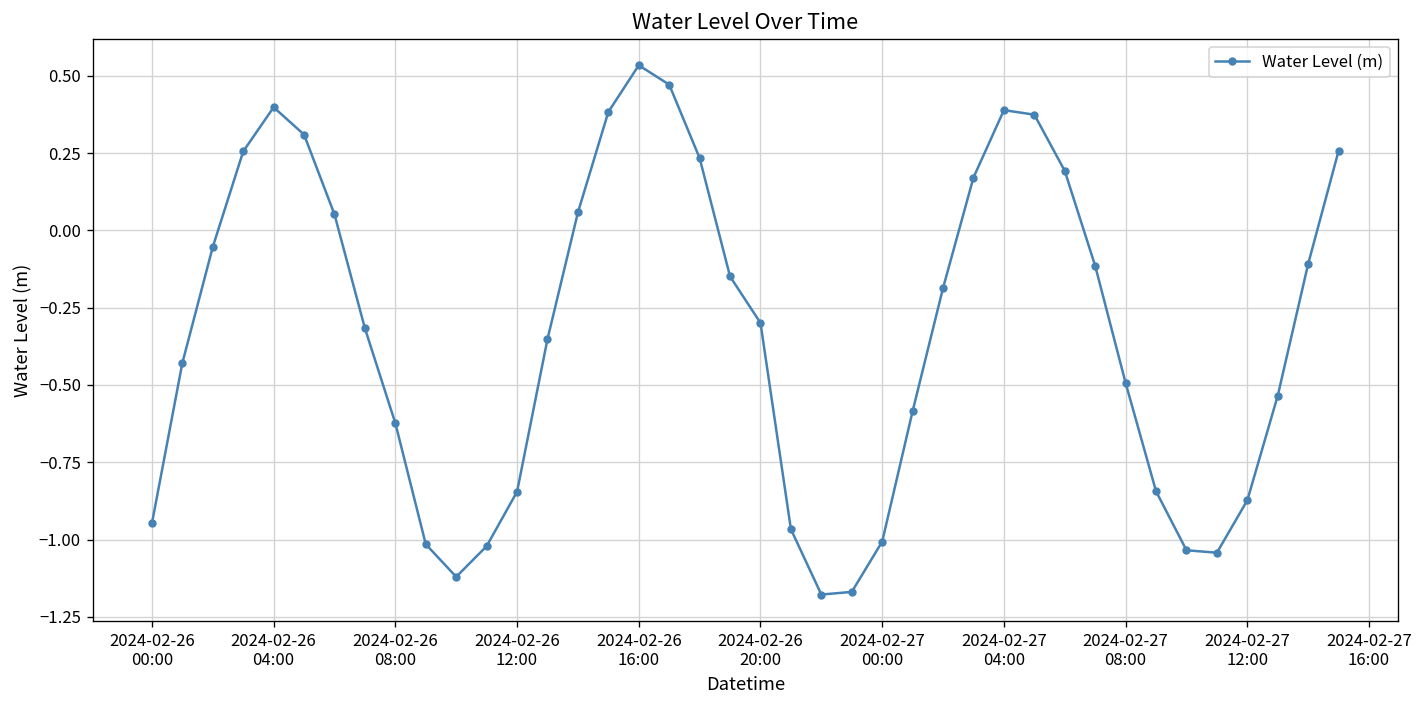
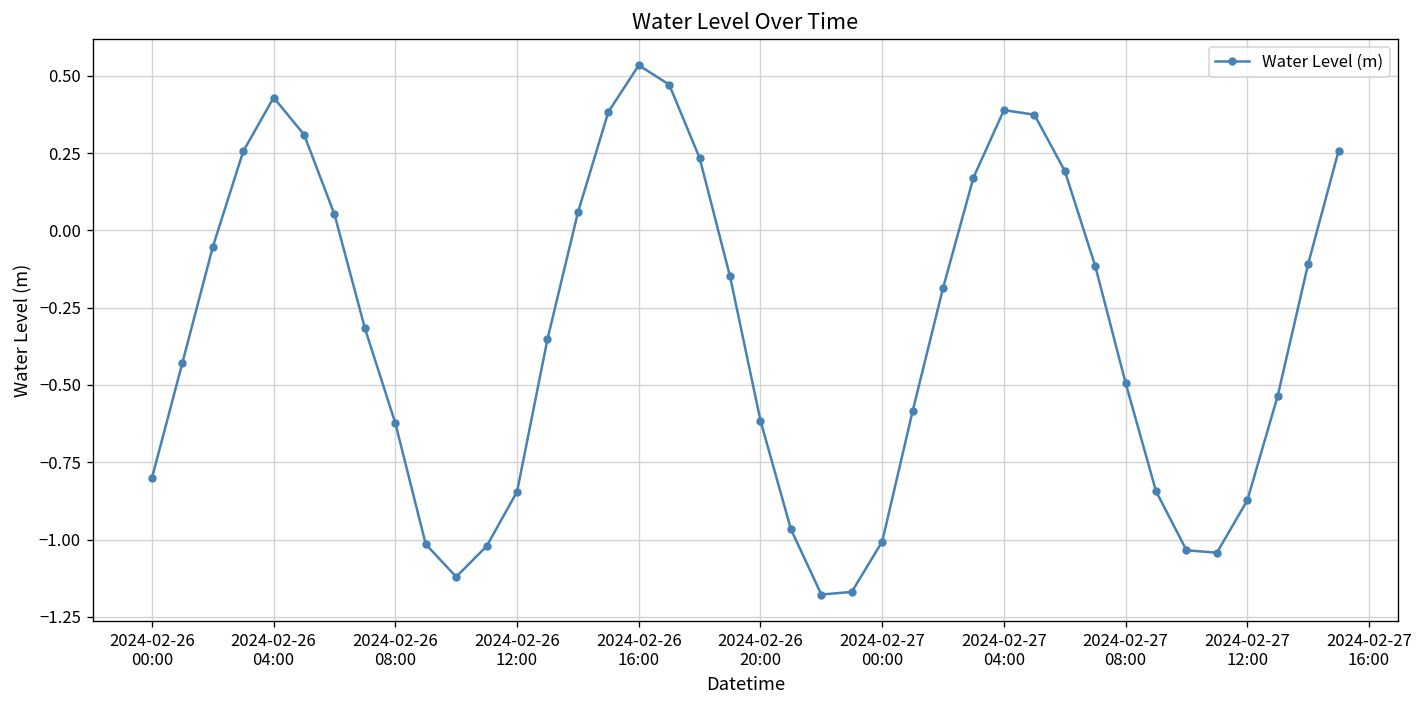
  {
-   "2024-02-26 00:00": -0.95,
-   "2024-02-26 04:00": 0.40,
+   "2024-02-26 00:00": -0.80,
+   "2024-02-26 04:00": 0.43,
    "2024-02-26 08:00": -0.62,
    "2024-02-26 12:00": -0.85,
    "2024-02-26 16:00": 0.53,
-   "2024-02-26 20:00": -0.30,
+   "2024-02-26 20:00": -0.62,
    "2024-02-27 00:00": -1.01,
    "2024-02-27 04:00": 0.39,
    "2024-02-27 08:00": -0.49,
    "2024-02-27 12:00": -0.87
  }
